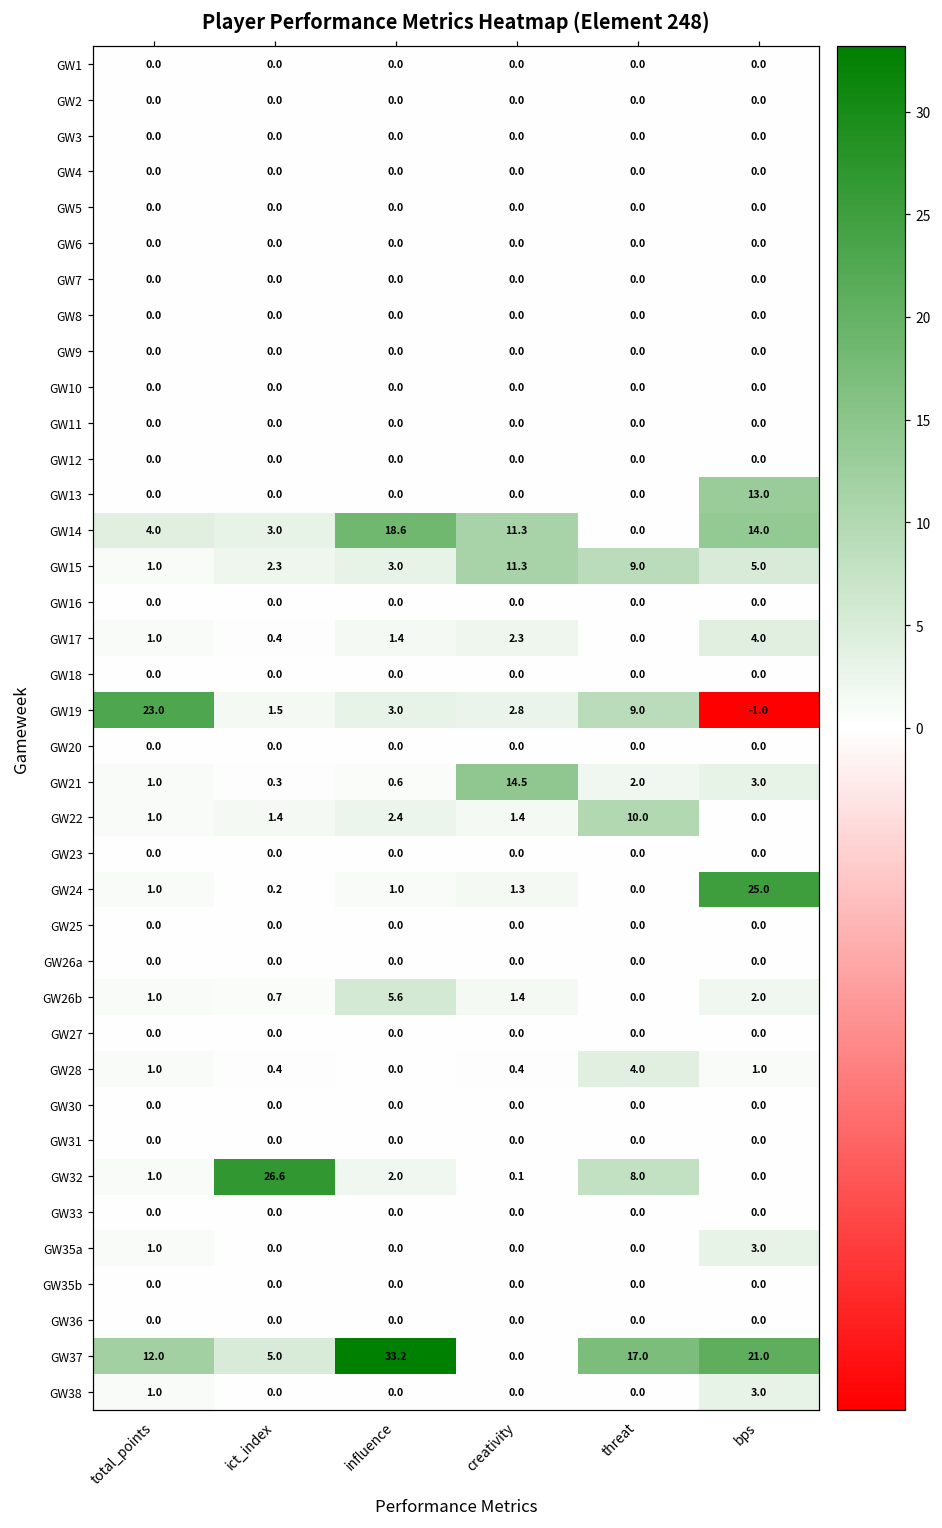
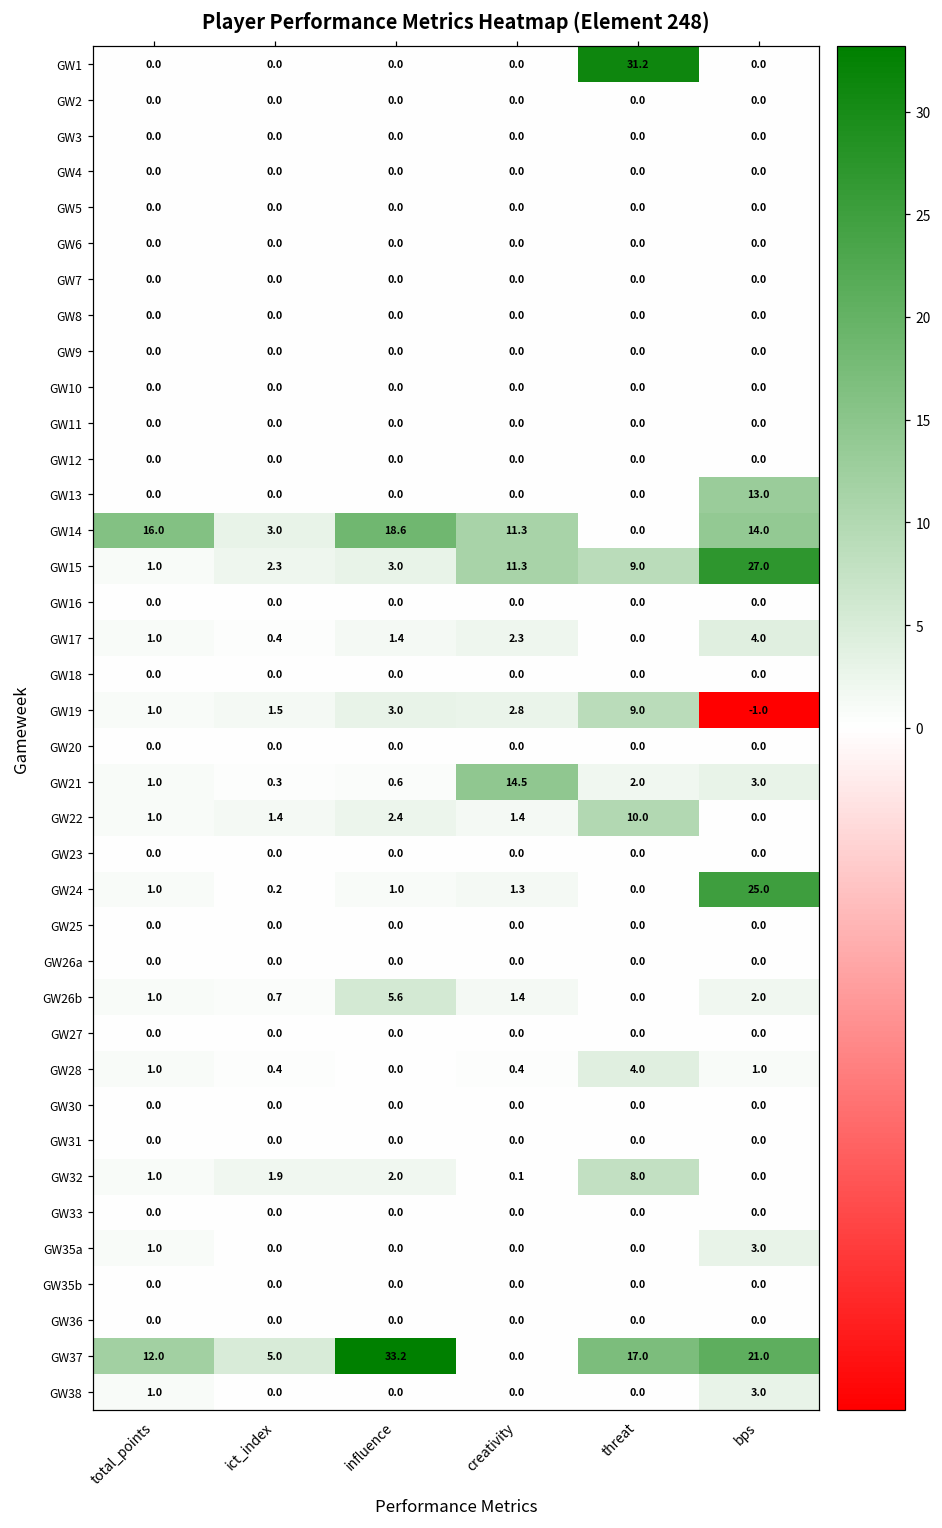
  {
    "GW1": {
      "total_points": 0.0,
      "ict_index": 0.0,
      "influence": 0.0,
      "creativity": 0.0,
-     "threat": 0.0,
+     "threat": 31.2,
      "bps": 0.0
    },
    "GW14": {
-     "total_points": 4.0,
+     "total_points": 16.0,
      "ict_index": 3.0,
      "influence": 18.6,
      "creativity": 11.3,
      "threat": 0.0,
      "bps": 14.0
    },
    "GW15": {
      "total_points": 1.0,
      "ict_index": 2.3,
      "influence": 3.0,
      "creativity": 11.3,
      "threat": 9.0,
-     "bps": 5.0
+     "bps": 27.0
    },
    "GW19": {
-     "total_points": 23.0,
+     "total_points": 1.0,
      "ict_index": 1.5,
      "influence": 3.0,
      "creativity": 2.8,
      "threat": 9.0,
      "bps": -1.0
    },
    "GW32": {
      "total_points": 1.0,
-     "ict_index": 26.6,
+     "ict_index": 1.9,
      "influence": 2.0,
      "creativity": 0.1,
      "threat": 8.0,
      "bps": 0.0
    }
  }
